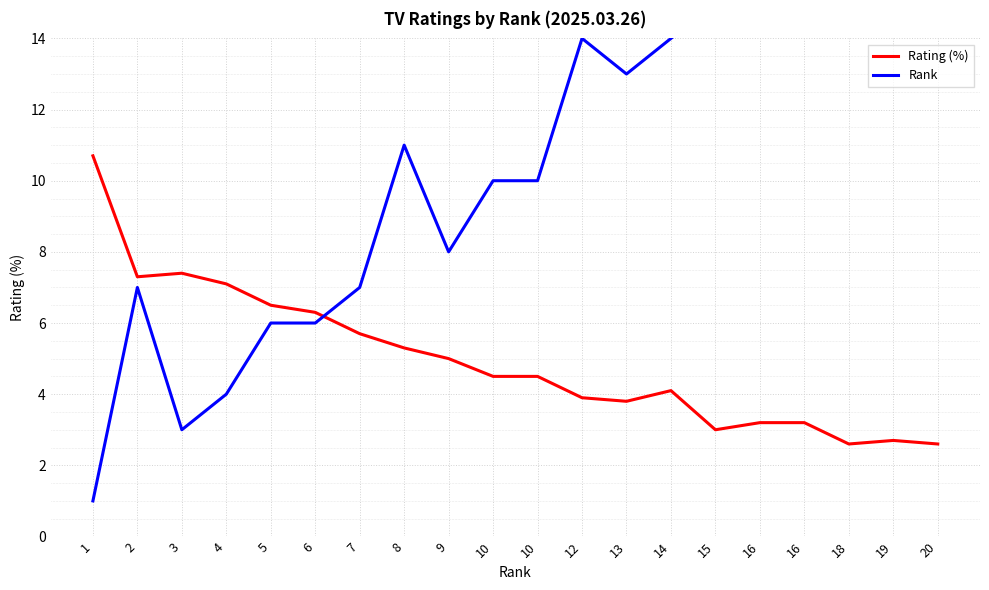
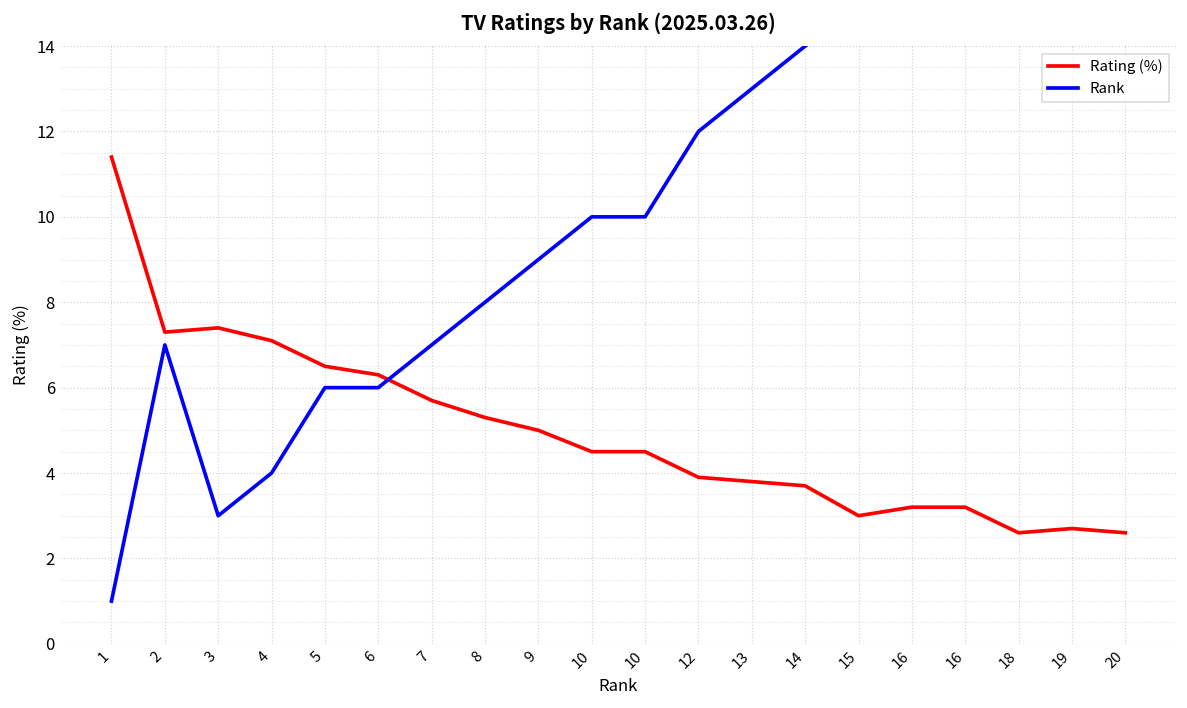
  {
    "Rating (%)": {
-     "1": 10.7,
+     "1": 11.4,
      "2": 7.3,
      "3": 7.4,
      "4": 7.1,
      "5": 6.5,
      "6": 6.3,
      "7": 5.7,
      "8": 5.3,
      "9": 5.0,
      "12": 3.9,
      "13": 3.8,
-     "14": 4.1,
+     "14": 3.7,
      "15": 3.0,
      "18": 2.6,
      "19": 2.7,
      "20": 2.6
    },
    "Rank": {
      "1": 1,
      "2": 7,
      "3": 3,
      "4": 4,
      "5": 6,
      "6": 6,
      "7": 7,
-     "8": 11,
-     "9": 8,
-     "12": 14,
+     "8": 8,
+     "9": 9,
+     "12": 12,
      "13": 13,
      "14": 14
    }
  }
